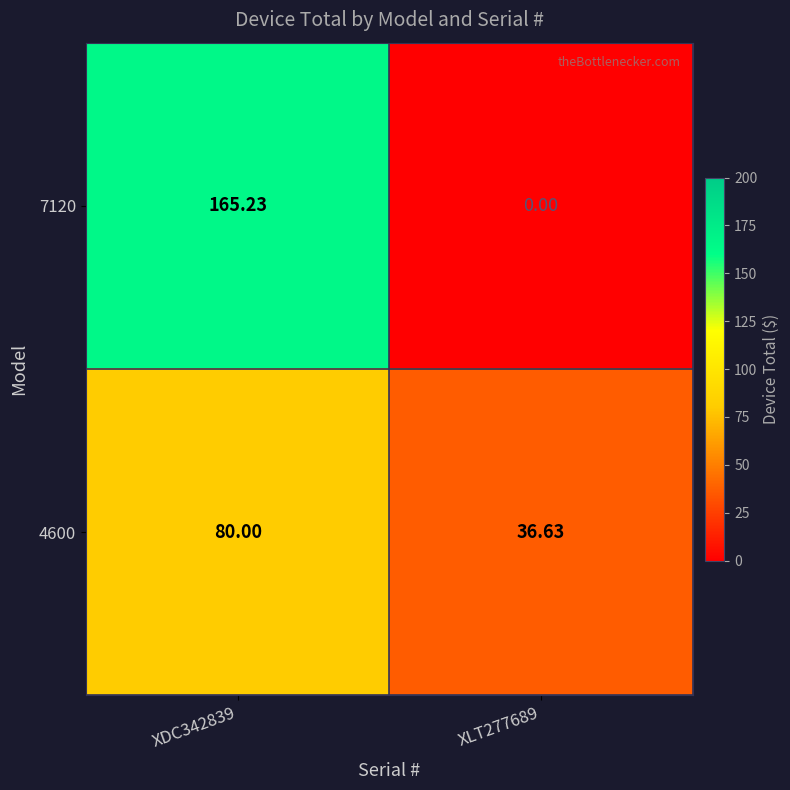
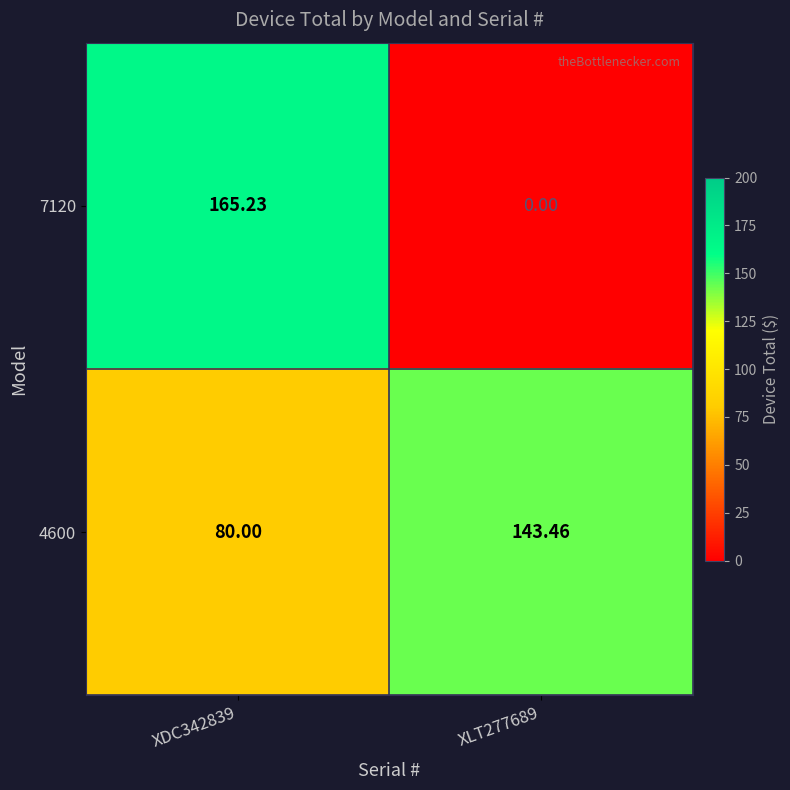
  {
    "7120": {
      "XDC342839": 165.23
    },
    "4600": {
      "XDC342839": 80.00,
-     "XLT277689": 36.63
+     "XLT277689": 143.46
    }
  }
